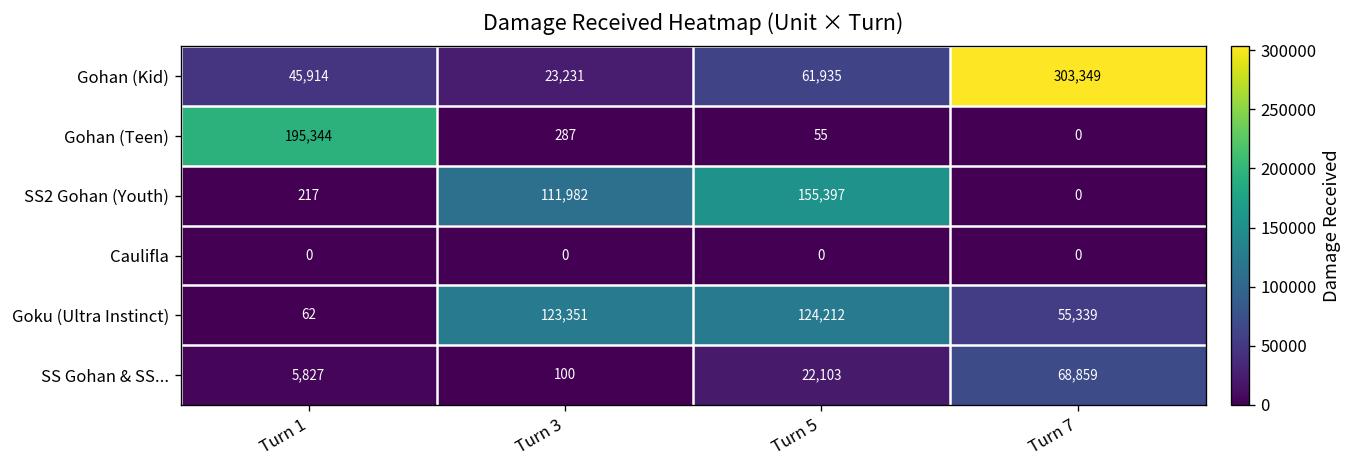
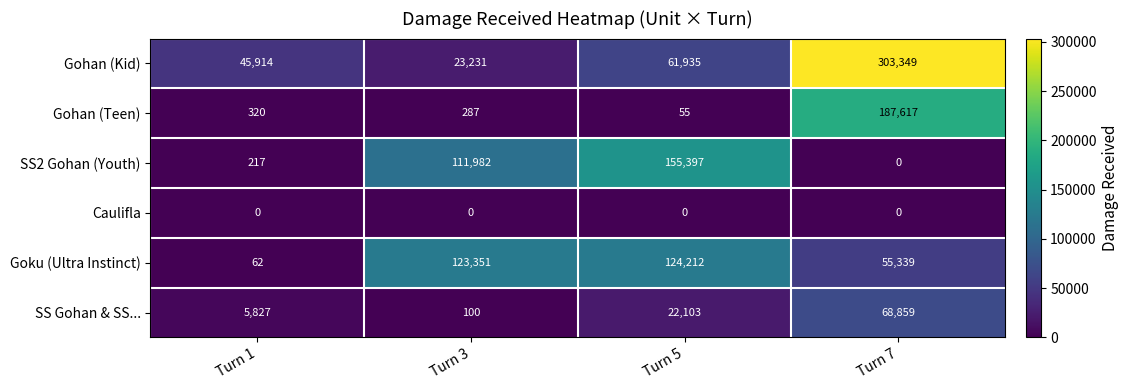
  {
    "Gohan (Kid)": {
      "Turn 1": "45,914",
      "Turn 3": "23,231",
      "Turn 5": "61,935",
      "Turn 7": "303,349"
    },
    "Gohan (Teen)": {
-     "Turn 1": "195,344",
+     "Turn 1": "320",
      "Turn 3": "287",
      "Turn 5": "55",
-     "Turn 7": "0"
+     "Turn 7": "187,617"
    },
    "SS2 Gohan (Youth)": {
      "Turn 1": "217",
      "Turn 3": "111,982",
      "Turn 5": "155,397",
      "Turn 7": "0"
    },
    "Caulifla": {
      "Turn 1": "0",
      "Turn 3": "0",
      "Turn 5": "0",
      "Turn 7": "0"
    },
    "Goku (Ultra Instinct)": {
      "Turn 1": "62",
      "Turn 3": "123,351",
      "Turn 5": "124,212",
      "Turn 7": "55,339"
    },
    "SS Gohan & SS...": {
      "Turn 1": "5,827",
      "Turn 3": "100",
      "Turn 5": "22,103",
      "Turn 7": "68,859"
    }
  }
